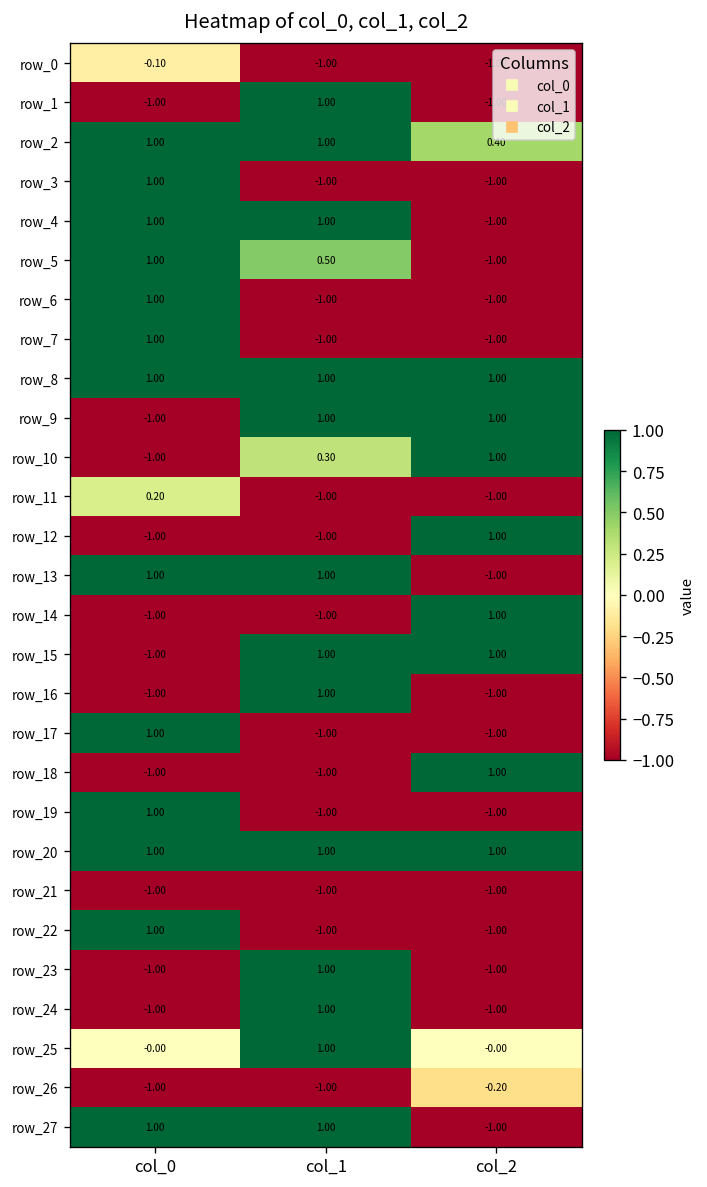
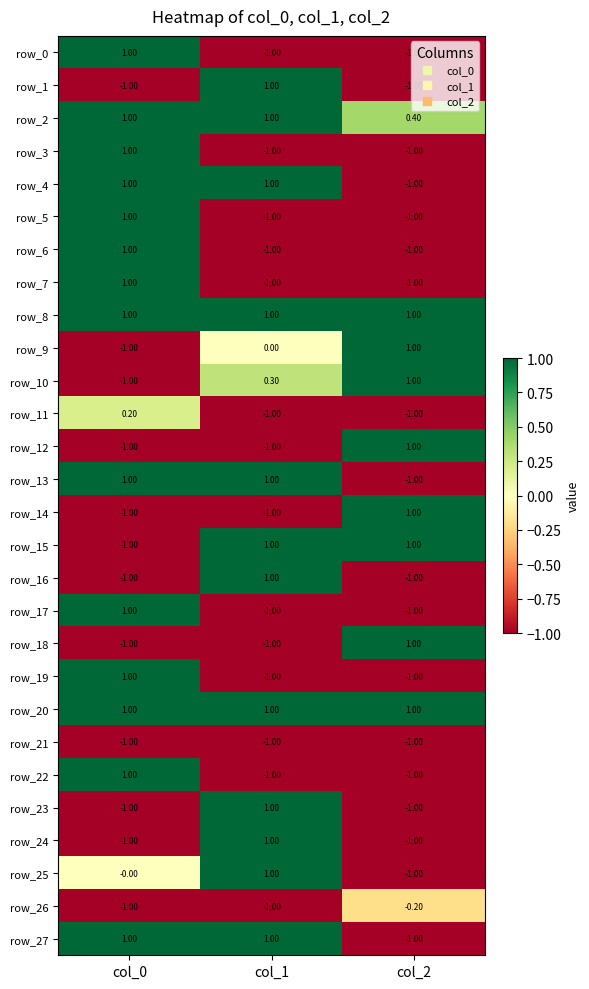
  {
    "row_0": {
-     "col_0": -0.10,
+     "col_0": 1.00,
      "col_1": -1.00
    },
    "row_1": {
      "col_0": -1.00,
      "col_1": 1.00
    },
    "row_2": {
      "col_0": 1.00,
      "col_1": 1.00,
      "col_2": 0.40
    },
    "row_3": {
      "col_0": 1.00,
      "col_1": -1.00,
      "col_2": -1.00
    },
    "row_4": {
      "col_0": 1.00,
      "col_1": 1.00,
      "col_2": -1.00
    },
    "row_5": {
      "col_0": 1.00,
-     "col_1": 0.50,
+     "col_1": -1.00,
      "col_2": -1.00
    },
    "row_6": {
      "col_0": 1.00,
      "col_1": -1.00,
      "col_2": -1.00
    },
    "row_7": {
      "col_0": 1.00,
      "col_1": -1.00,
      "col_2": -1.00
    },
    "row_8": {
      "col_0": 1.00,
      "col_1": 1.00,
      "col_2": 1.00
    },
    "row_9": {
      "col_0": -1.00,
-     "col_1": 1.00,
+     "col_1": 0.00,
      "col_2": 1.00
    },
    "row_10": {
      "col_0": -1.00,
      "col_1": 0.30,
      "col_2": 1.00
    },
    "row_11": {
      "col_0": 0.20,
      "col_1": -1.00,
      "col_2": -1.00
    },
    "row_12": {
      "col_0": -1.00,
      "col_1": -1.00,
      "col_2": 1.00
    },
    "row_13": {
      "col_0": 1.00,
      "col_1": 1.00,
      "col_2": -1.00
    },
    "row_14": {
      "col_0": -1.00,
      "col_1": -1.00,
      "col_2": 1.00
    },
    "row_15": {
      "col_0": -1.00,
      "col_1": 1.00,
      "col_2": 1.00
    },
    "row_16": {
      "col_0": -1.00,
      "col_1": 1.00,
      "col_2": -1.00
    },
    "row_17": {
      "col_0": 1.00,
      "col_1": -1.00,
      "col_2": -1.00
    },
    "row_18": {
      "col_0": -1.00,
      "col_1": -1.00,
      "col_2": 1.00
    },
    "row_19": {
      "col_0": 1.00,
      "col_1": -1.00,
      "col_2": -1.00
    },
    "row_20": {
      "col_0": 1.00,
      "col_1": 1.00,
      "col_2": 1.00
    },
    "row_21": {
      "col_0": -1.00,
      "col_1": -1.00,
      "col_2": -1.00
    },
    "row_22": {
      "col_0": 1.00,
      "col_1": -1.00,
      "col_2": -1.00
    },
    "row_23": {
      "col_0": -1.00,
      "col_1": 1.00,
      "col_2": -1.00
    },
    "row_24": {
      "col_0": -1.00,
      "col_1": 1.00,
      "col_2": -1.00
    },
    "row_25": {
      "col_0": -0.00,
      "col_1": 1.00,
-     "col_2": -0.00
+     "col_2": -1.00
    },
    "row_26": {
      "col_0": -1.00,
      "col_1": -1.00,
      "col_2": -0.20
    },
    "row_27": {
      "col_0": 1.00,
      "col_1": 1.00,
      "col_2": -1.00
    }
  }
